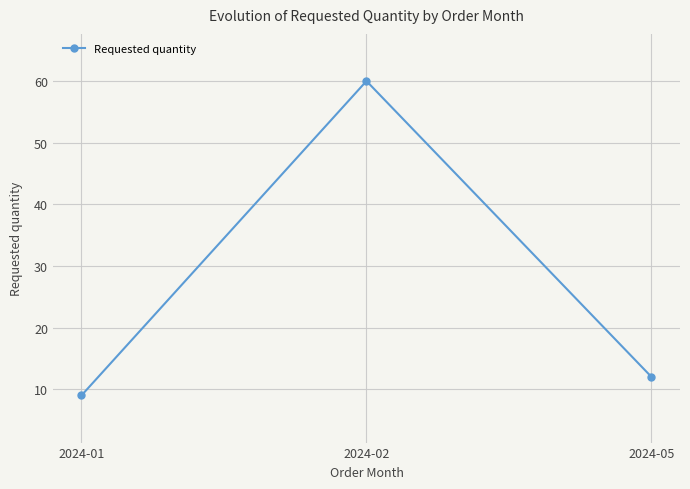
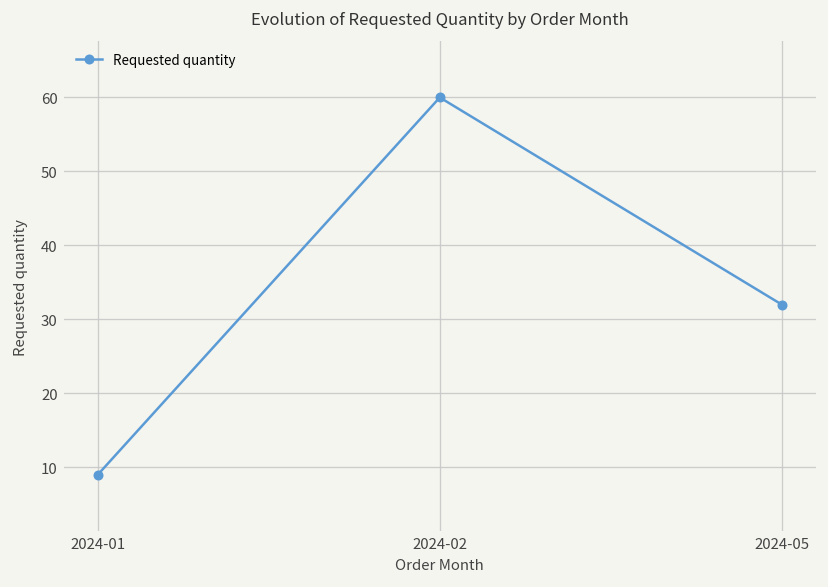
  {
    "2024-01": 9,
    "2024-02": 60,
-   "2024-05": 12
+   "2024-05": 32
  }
